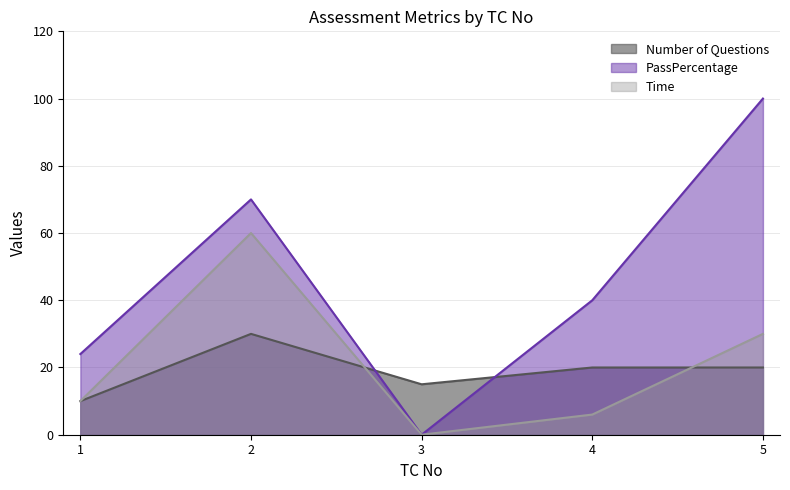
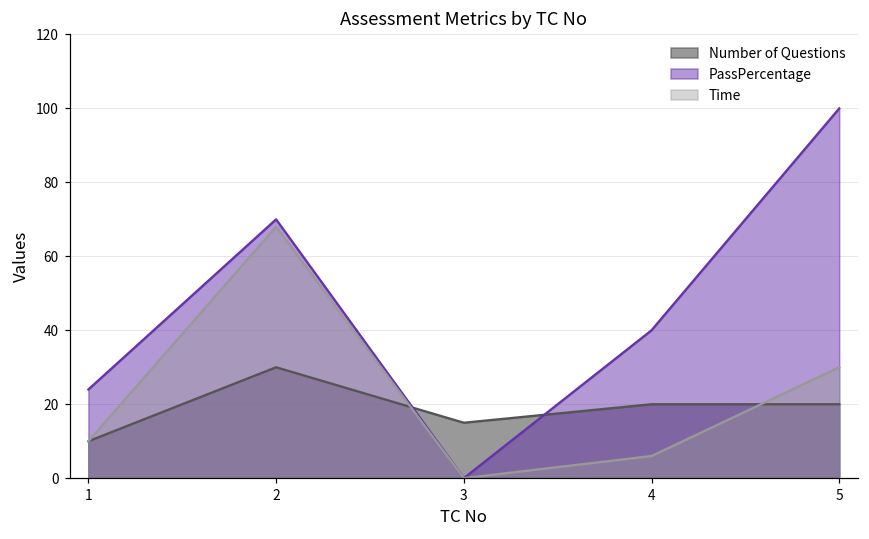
  {
    "Number of Questions": {
      "2": 30,
      "3": 15,
      "4": 20,
      "5": 20
    },
    "PassPercentage": {
      "1": 24,
      "2": 70,
      "4": 40,
      "5": 100
    },
    "Time": {
-     "2": 60,
+     "2": 68,
      "4": 6,
      "5": 30
    }
  }
